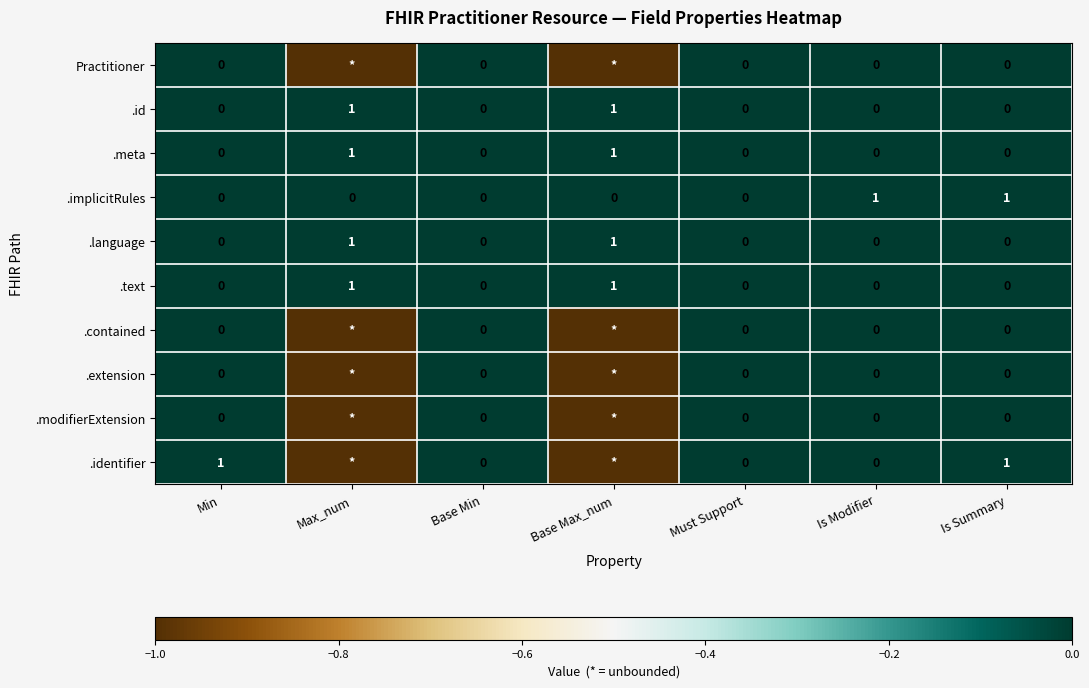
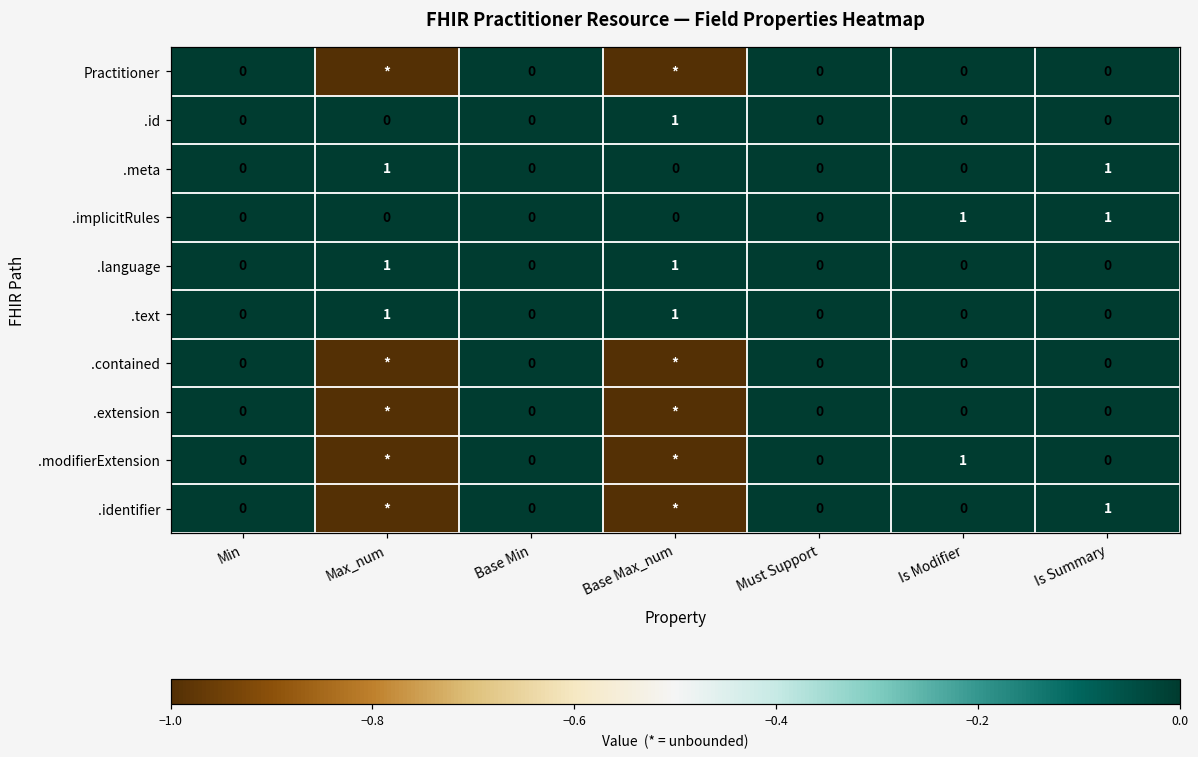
  {
    "Practitioner": {
      "Min": 0,
      "Base Min": 0,
      "Must Support": 0,
      "Is Modifier": 0,
      "Is Summary": 0
    },
    ".id": {
      "Min": 0,
-     "Max_num": 1,
+     "Max_num": 0,
      "Base Min": 0,
      "Base Max_num": 1,
      "Must Support": 0,
      "Is Modifier": 0,
      "Is Summary": 0
    },
    ".meta": {
      "Min": 0,
      "Max_num": 1,
      "Base Min": 0,
-     "Base Max_num": 1,
+     "Base Max_num": 0,
      "Must Support": 0,
      "Is Modifier": 0,
-     "Is Summary": 0
+     "Is Summary": 1
    },
    ".implicitRules": {
      "Min": 0,
      "Max_num": 0,
      "Base Min": 0,
      "Base Max_num": 0,
      "Must Support": 0,
      "Is Modifier": 1,
      "Is Summary": 1
    },
    ".language": {
      "Min": 0,
      "Max_num": 1,
      "Base Min": 0,
      "Base Max_num": 1,
      "Must Support": 0,
      "Is Modifier": 0,
      "Is Summary": 0
    },
    ".text": {
      "Min": 0,
      "Max_num": 1,
      "Base Min": 0,
      "Base Max_num": 1,
      "Must Support": 0,
      "Is Modifier": 0,
      "Is Summary": 0
    },
    ".contained": {
      "Min": 0,
      "Base Min": 0,
      "Must Support": 0,
      "Is Modifier": 0,
      "Is Summary": 0
    },
    ".extension": {
      "Min": 0,
      "Base Min": 0,
      "Must Support": 0,
      "Is Modifier": 0,
      "Is Summary": 0
    },
    ".modifierExtension": {
      "Min": 0,
      "Base Min": 0,
      "Must Support": 0,
-     "Is Modifier": 0,
+     "Is Modifier": 1,
      "Is Summary": 0
    },
    ".identifier": {
-     "Min": 1,
+     "Min": 0,
      "Base Min": 0,
      "Must Support": 0,
      "Is Modifier": 0,
      "Is Summary": 1
    }
  }
